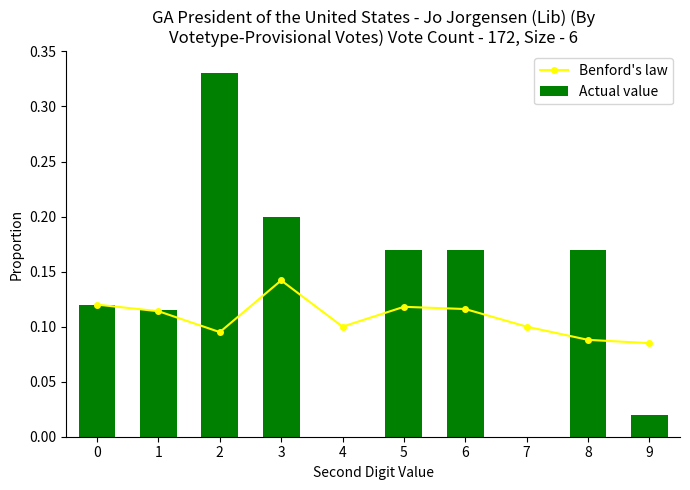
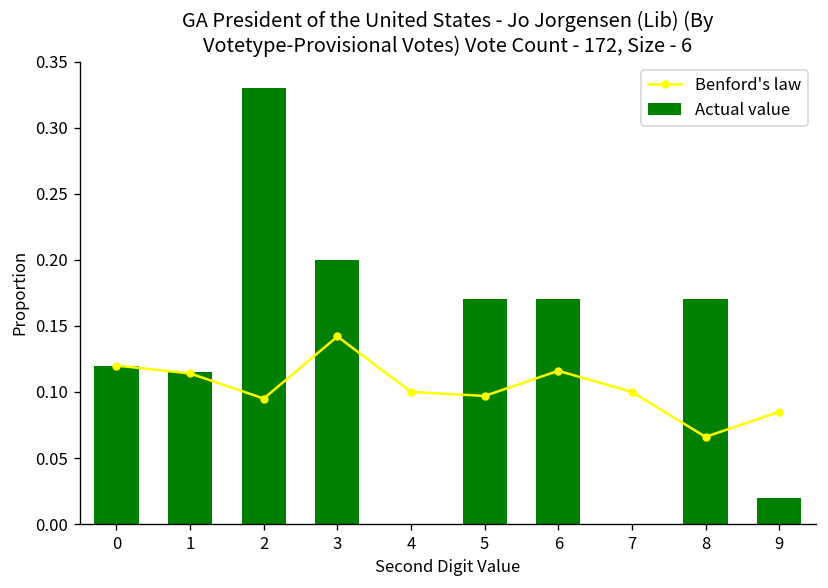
  {
    "Benford's law": {
      "0": 0.120,
      "1": 0.114,
      "2": 0.095,
      "3": 0.142,
      "4": 0.100,
-     "5": 0.118,
+     "5": 0.097,
      "6": 0.116,
      "7": 0.100,
-     "8": 0.088,
+     "8": 0.066,
      "9": 0.085
    },
    "Actual value": {
      "0": 0.120,
      "1": 0.115,
      "2": 0.330,
      "3": 0.200,
      "4": 0.000,
      "5": 0.170,
      "6": 0.170,
      "7": 0.000,
      "8": 0.170,
      "9": 0.020
    }
  }
